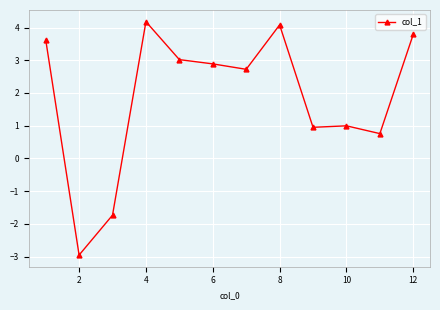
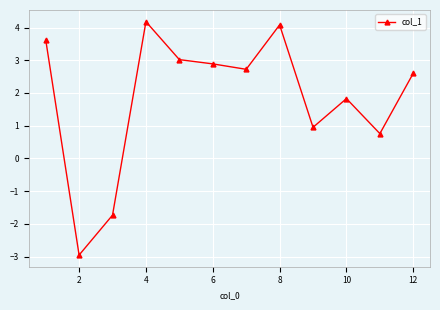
  {
    "2": -3.0,
    "4": 4.2,
    "6": 2.9,
    "8": 4.1,
-   "10": 1.0,
-   "12": 3.8
+   "10": 1.8,
+   "12": 2.6
  }
